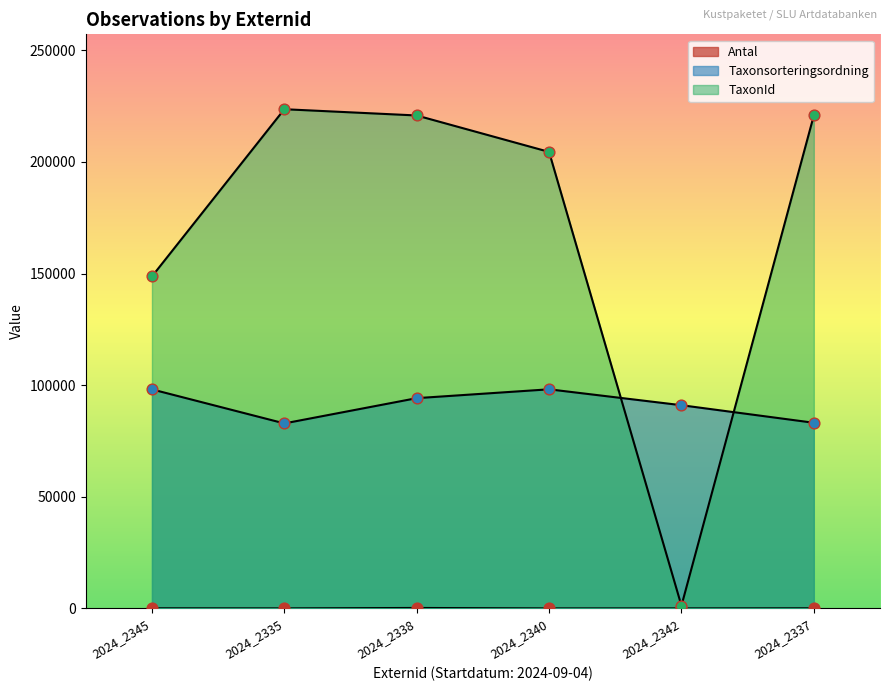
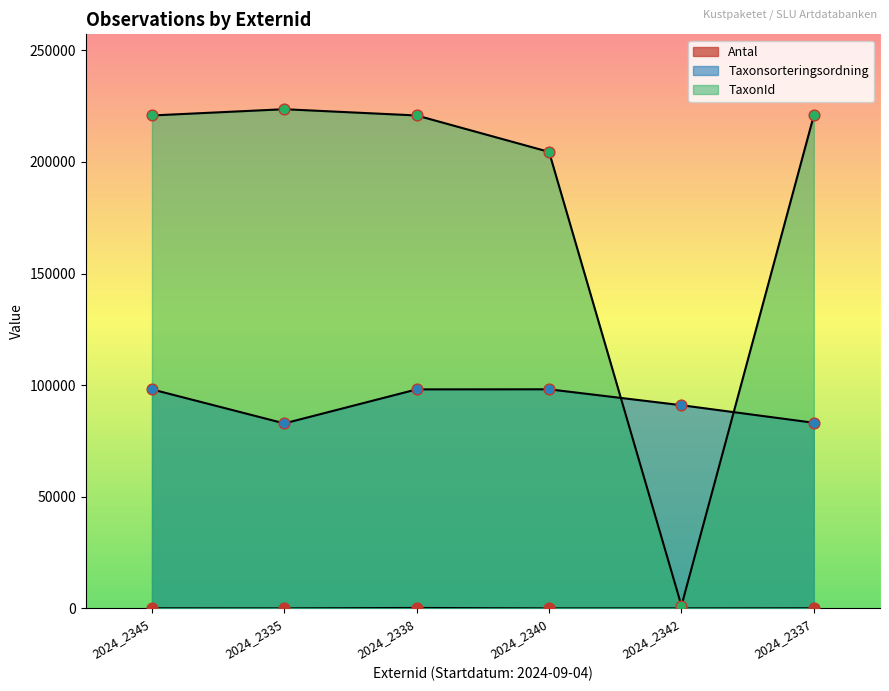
  {
    "Antal": {
      "2024_2345": 0,
      "2024_2335": 0,
      "2024_2338": 0,
      "2024_2340": 0,
      "2024_2342": 0,
      "2024_2337": 0
    },
    "Taxonsorteringsordning": {
      "2024_2345": 98000,
      "2024_2335": 83000,
-     "2024_2338": 94000,
+     "2024_2338": 98000,
      "2024_2340": 98000,
      "2024_2342": 91000,
      "2024_2337": 83000
    },
    "TaxonId": {
-     "2024_2345": 149000,
+     "2024_2345": 221000,
      "2024_2335": 224000,
      "2024_2338": 221000,
      "2024_2340": 204000,
      "2024_2342": 1000,
      "2024_2337": 221000
    }
  }
